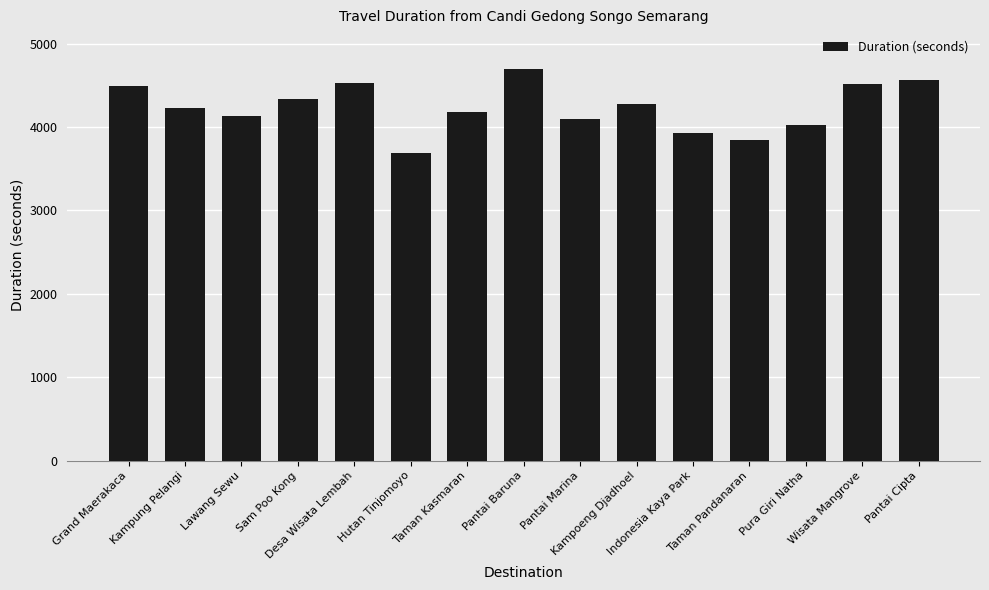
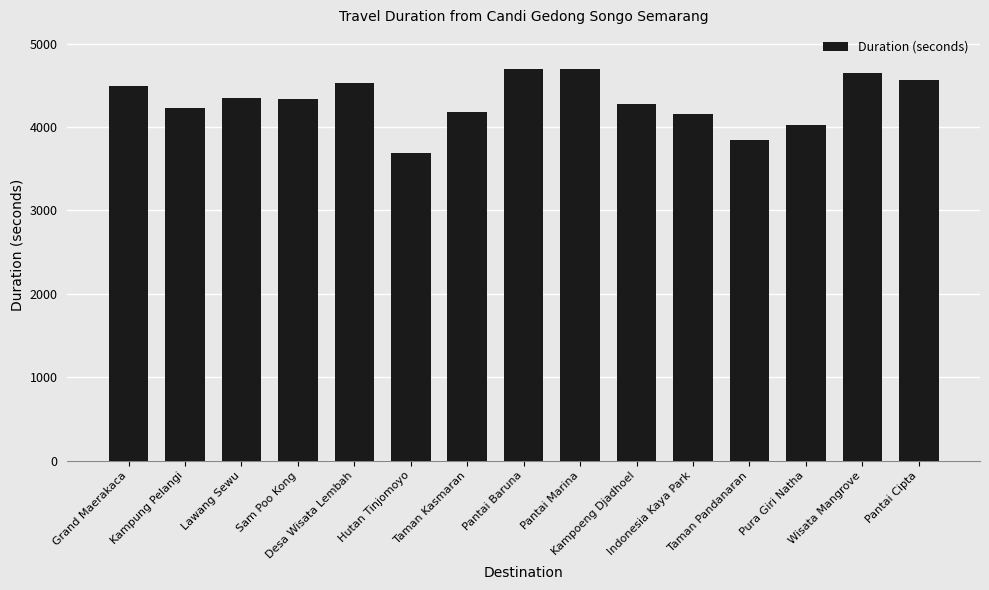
  {
    "Grand Maerakaca": 4500,
    "Kampung Pelangi": 4200,
-   "Lawang Sewu": 4100,
+   "Lawang Sewu": 4300,
    "Sam Poo Kong": 4300,
    "Desa Wisata Lembah": 4500,
    "Hutan Tinjomoyo": 3700,
    "Taman Kasmaran": 4200,
    "Pantai Baruna": 4700,
-   "Pantai Marina": 4100,
+   "Pantai Marina": 4700,
    "Kampoeng Djadhoel": 4300,
-   "Indonesia Kaya Park": 3900,
+   "Indonesia Kaya Park": 4200,
    "Taman Pandanaran": 3800,
    "Pura Giri Natha": 4000,
-   "Wisata Mangrove": 4500,
+   "Wisata Mangrove": 4600,
    "Pantai Cipta": 4600
  }
